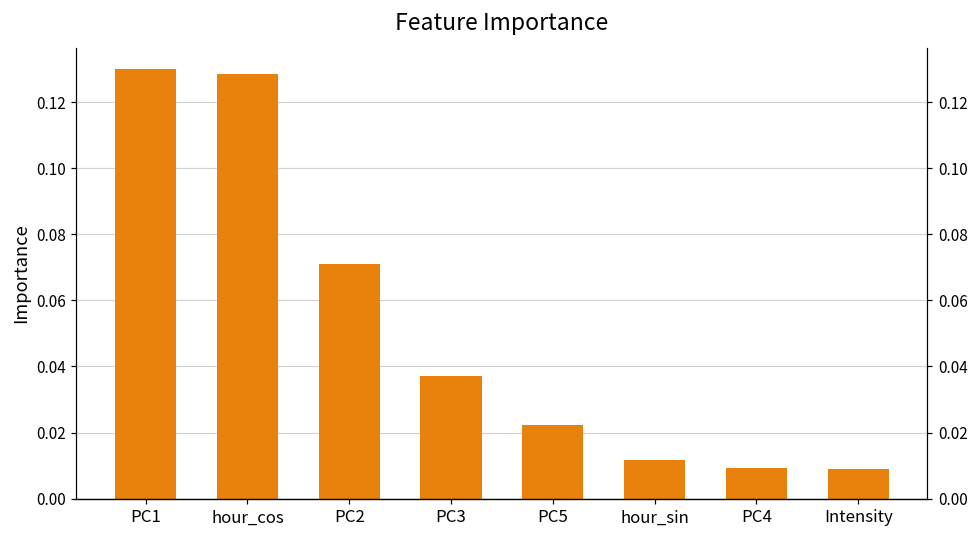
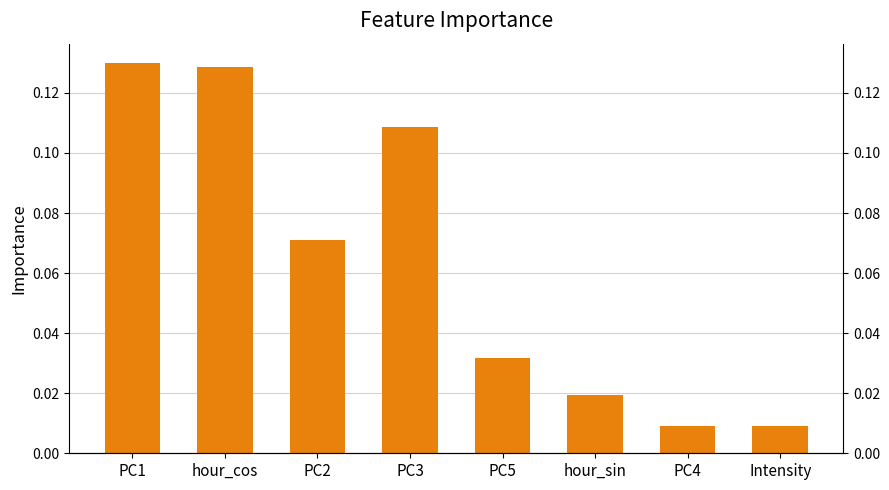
  {
    "PC1": 0.130,
    "hour_cos": 0.129,
    "PC2": 0.071,
-   "PC3": 0.037,
-   "PC5": 0.022,
-   "hour_sin": 0.012,
+   "PC3": 0.109,
+   "PC5": 0.032,
+   "hour_sin": 0.020,
    "PC4": 0.009,
    "Intensity": 0.009
  }
